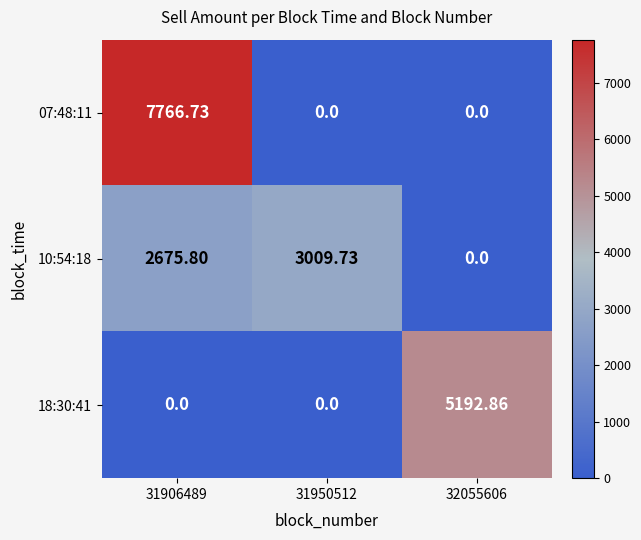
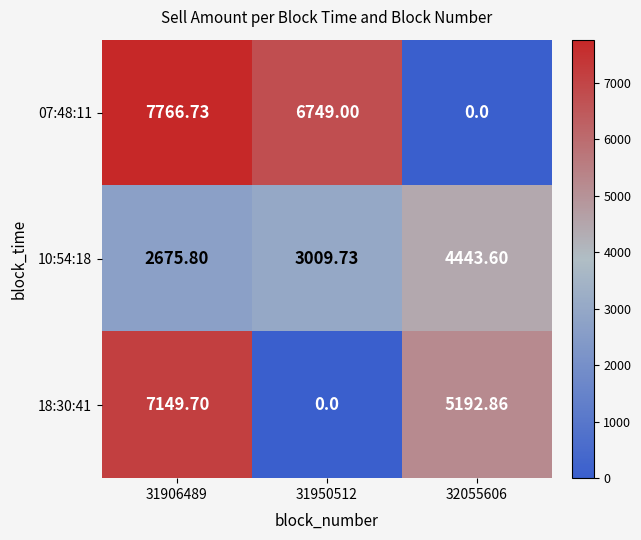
  {
    "07:48:11": {
      "31906489": 7766.73,
-     "31950512": 0.0,
+     "31950512": 6749.00,
      "32055606": 0.0
    },
    "10:54:18": {
      "31906489": 2675.80,
      "31950512": 3009.73,
-     "32055606": 0.0
+     "32055606": 4443.60
    },
    "18:30:41": {
-     "31906489": 0.0,
+     "31906489": 7149.70,
      "31950512": 0.0,
      "32055606": 5192.86
    }
  }
